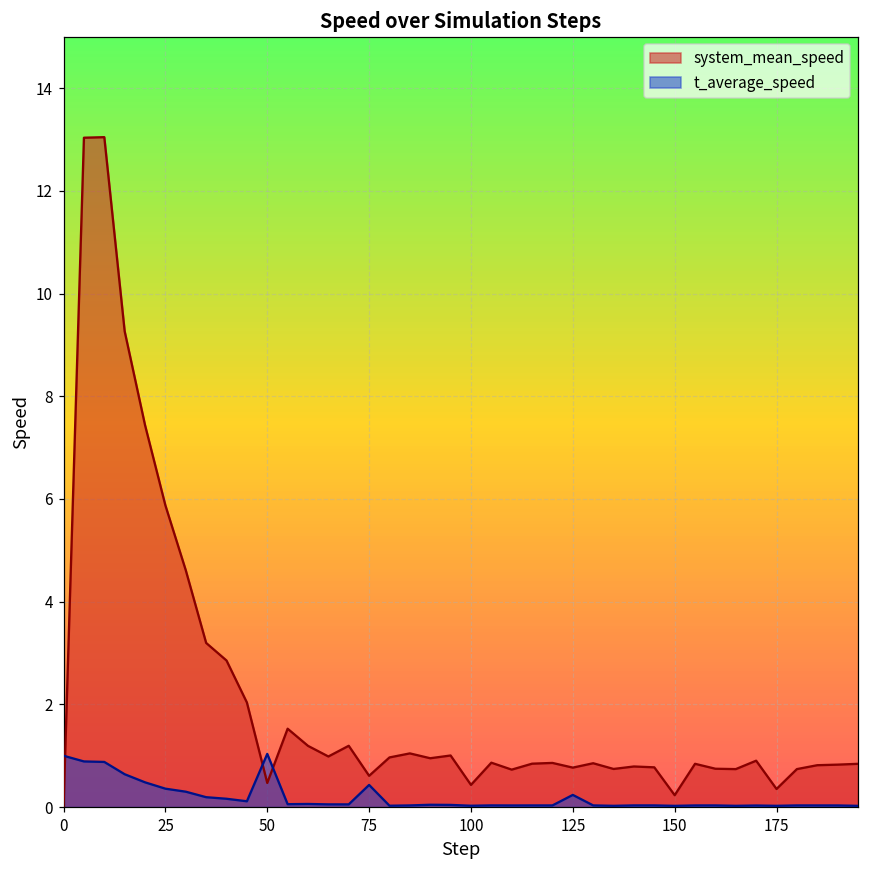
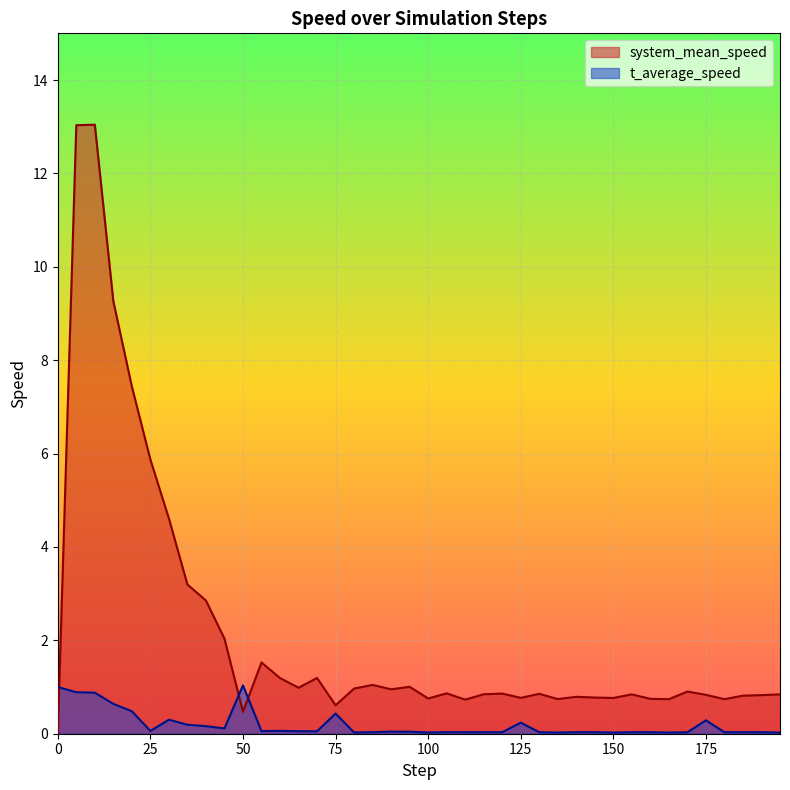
  {
    "system_mean_speed": {
      "0": 0.0,
      "25": 5.9,
      "50": 0.5,
      "75": 0.6,
-     "100": 0.4,
+     "100": 0.8,
      "125": 0.8,
-     "150": 0.2,
-     "175": 0.4
+     "150": 0.8,
+     "175": 0.8
    },
    "t_average_speed": {
      "0": 1.0,
-     "25": 0.4,
+     "25": 0.1,
      "50": 1.0,
      "75": 0.4,
      "100": 0.0,
      "125": 0.2,
      "150": 0.0,
-     "175": 0.0
+     "175": 0.3
    }
  }
